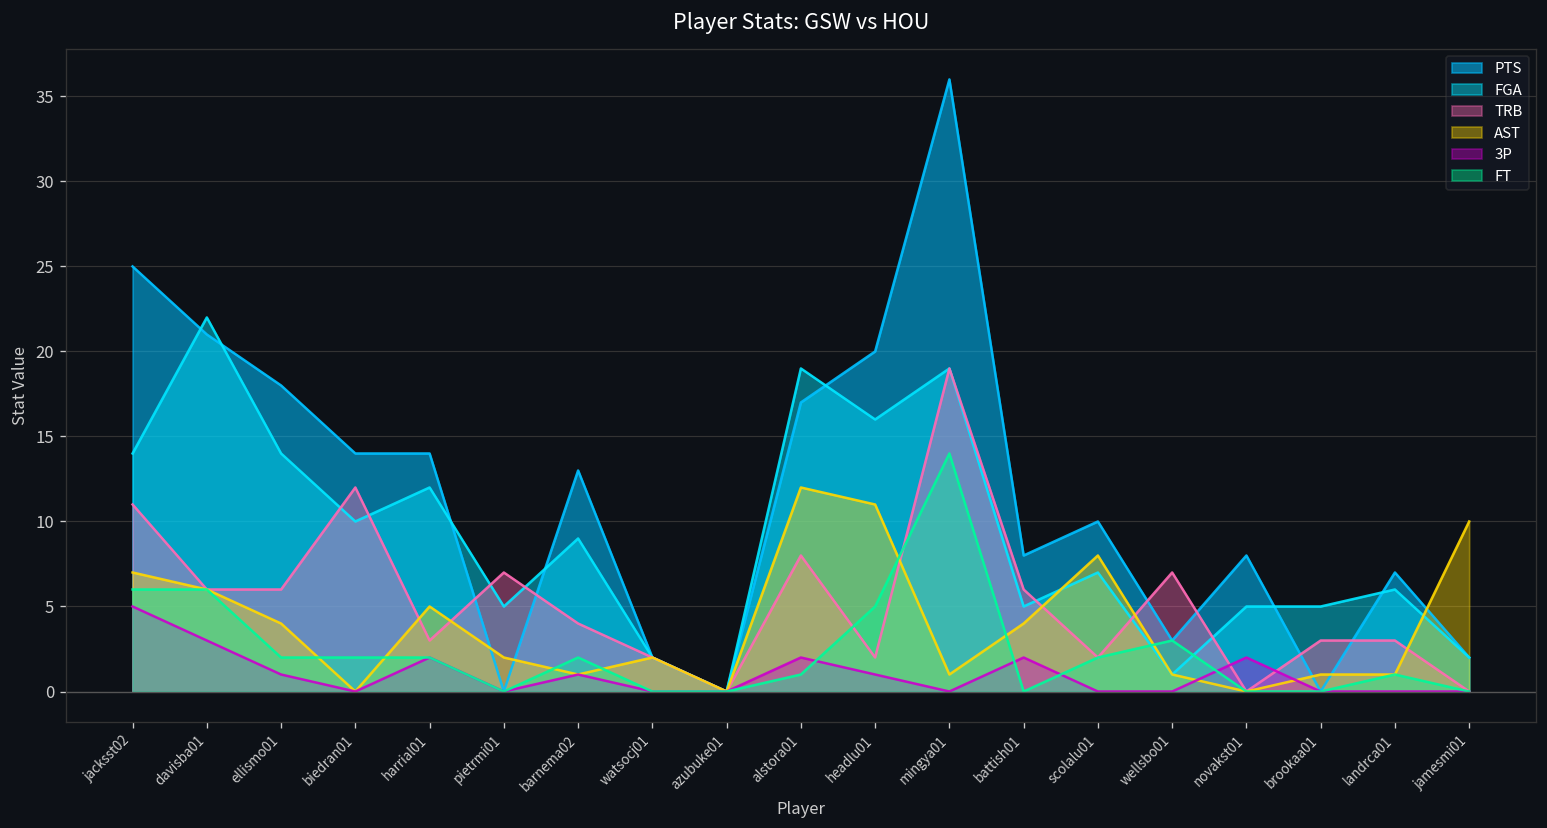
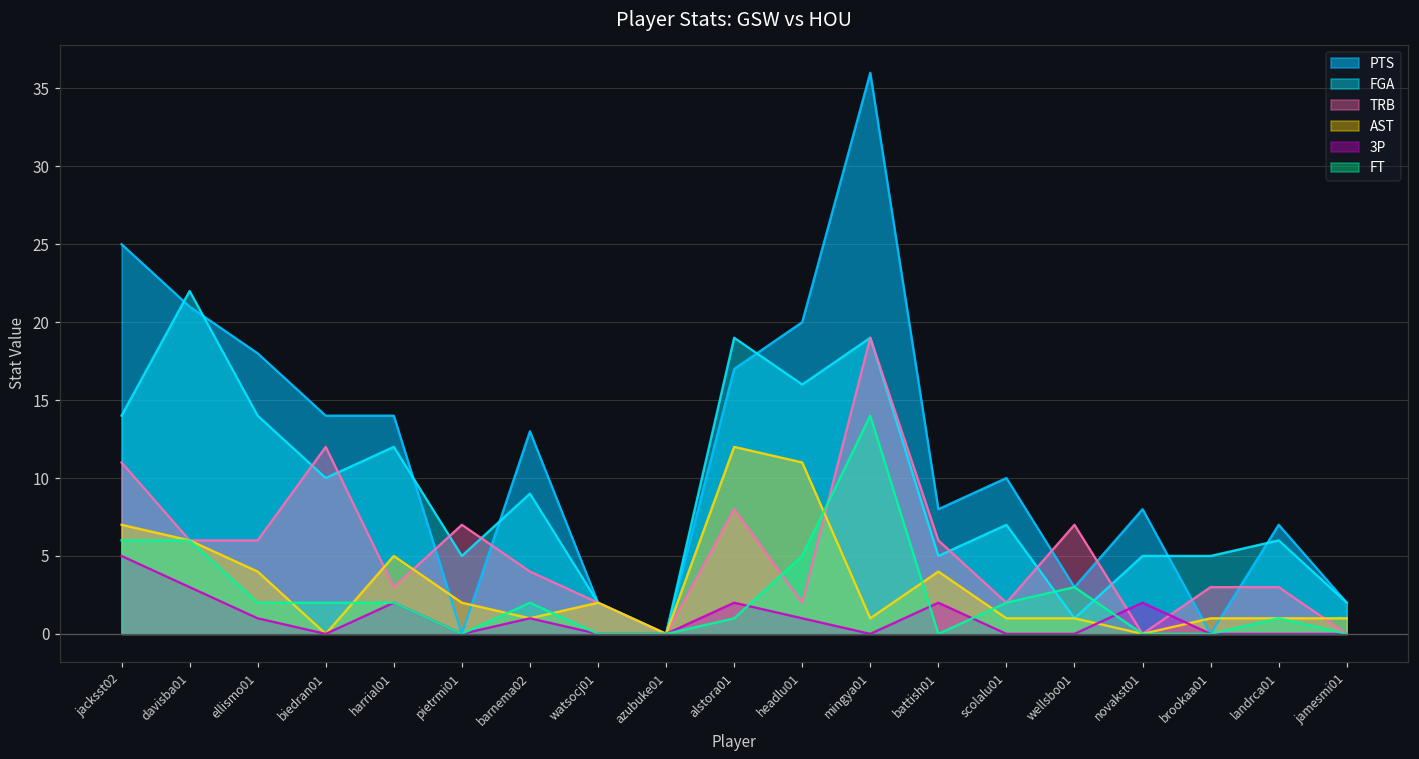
  {
    "TRB": {
      "jacksst02": 11,
      "ellismo01": 6,
      "biedran01": 12,
      "harrial01": 3,
      "pietrmi01": 7,
      "barnema02": 4,
      "alstora01": 8,
      "headlu01": 2,
      "battish01": 6,
      "wellsbo01": 7,
      "brookaa01": 3,
      "landrca01": 3
    },
    "AST": {
      "jacksst02": 7,
      "ellismo01": 4,
      "harrial01": 5,
      "pietrmi01": 2,
      "alstora01": 12,
      "headlu01": 11,
      "mingya01": 1,
      "battish01": 4,
-     "scolalu01": 8,
+     "scolalu01": 1,
      "brookaa01": 1,
-     "jamesmi01": 10
+     "jamesmi01": 1
    },
    "3P": {
      "jacksst02": 5,
      "davisba01": 3,
      "ellismo01": 1,
      "alstora01": 2,
      "headlu01": 1,
      "mingya01": 0,
      "battish01": 2,
      "scolalu01": 0,
      "wellsbo01": 0,
      "novakst01": 2,
      "landrca01": 0
    },
    "FT": {
      "jacksst02": 6,
      "ellismo01": 2,
      "biedran01": 2,
      "barnema02": 2,
      "alstora01": 1,
      "headlu01": 5,
      "mingya01": 14,
      "battish01": 0
    }
  }
